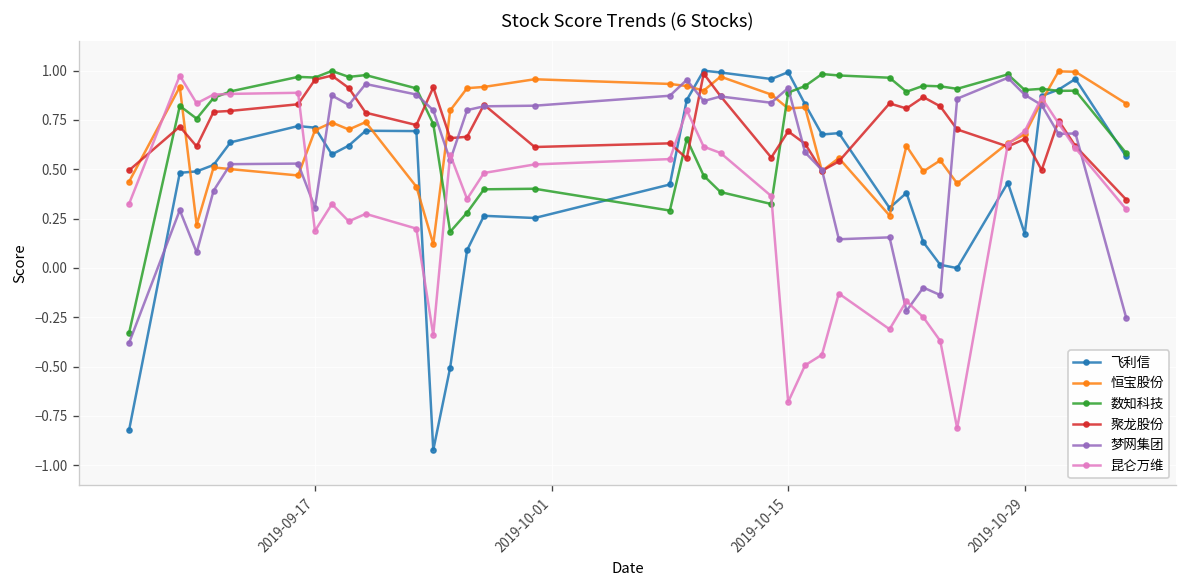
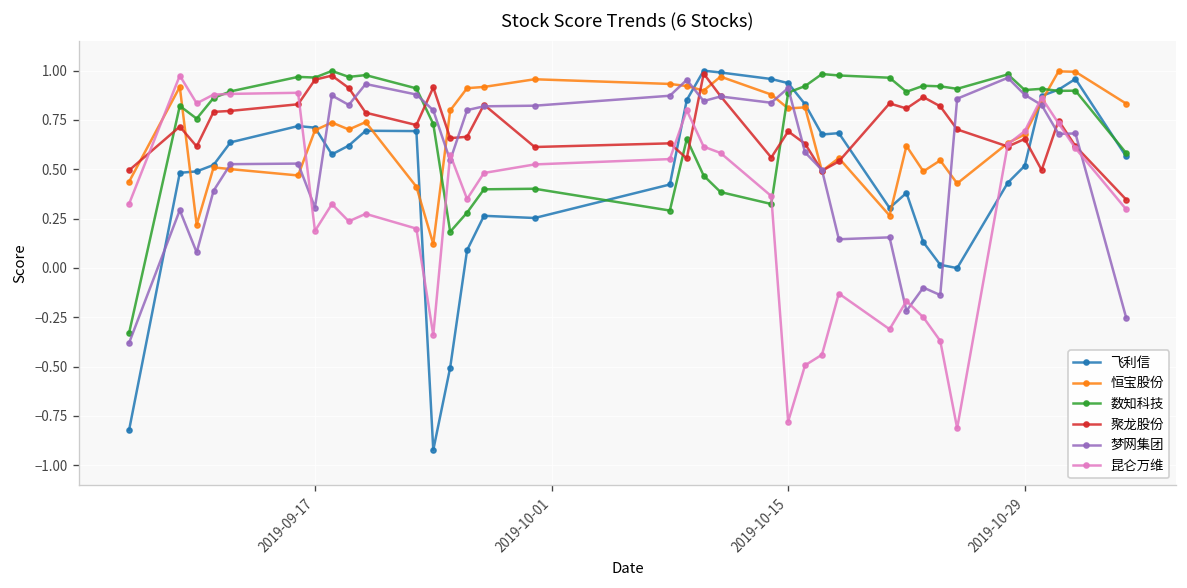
  {
    "飞利信": {
-     "2019-10-15": 0.99,
-     "2019-10-29": 0.17
+     "2019-10-15": 0.94,
+     "2019-10-29": 0.52
    },
    "恒宝股份": {
      "2019-10-15": 0.81,
      "2019-10-29": 0.68
    },
    "数知科技": {
      "2019-10-15": 0.89,
      "2019-10-29": 0.90
    },
    "聚龙股份": {
      "2019-10-15": 0.69,
      "2019-10-29": 0.65
    },
    "梦网集团": {
      "2019-09-17": 0.31,
      "2019-10-15": 0.91,
      "2019-10-29": 0.88
    },
    "昆仑万维": {
      "2019-09-17": 0.19,
-     "2019-10-15": -0.68,
+     "2019-10-15": -0.78,
      "2019-10-29": 0.69
    }
  }
